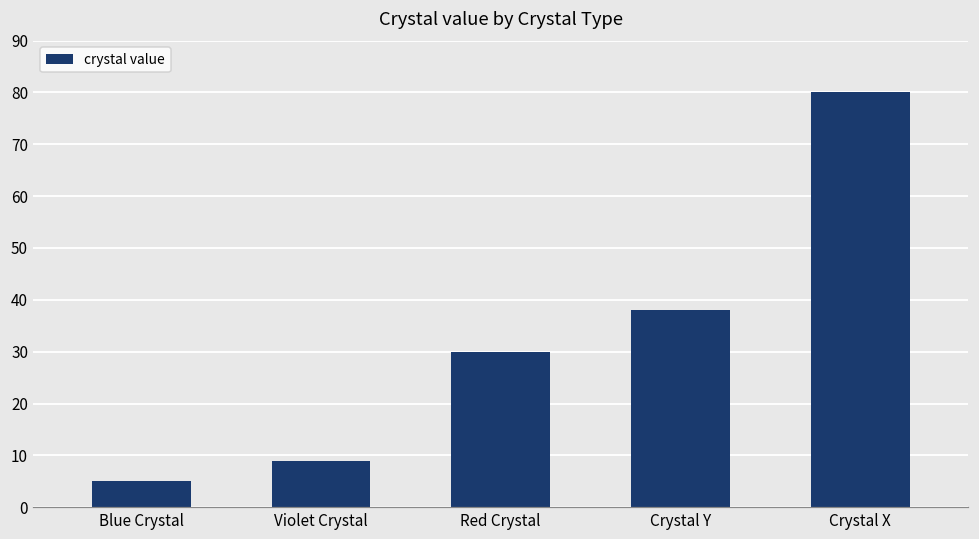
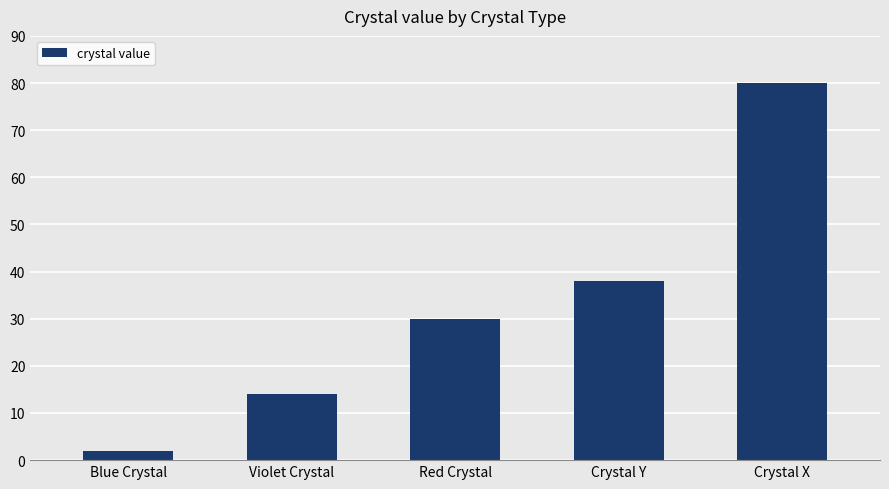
  {
-   "Blue Crystal": 5,
-   "Violet Crystal": 9,
+   "Blue Crystal": 2,
+   "Violet Crystal": 14,
    "Red Crystal": 30,
    "Crystal Y": 38,
    "Crystal X": 80
  }
